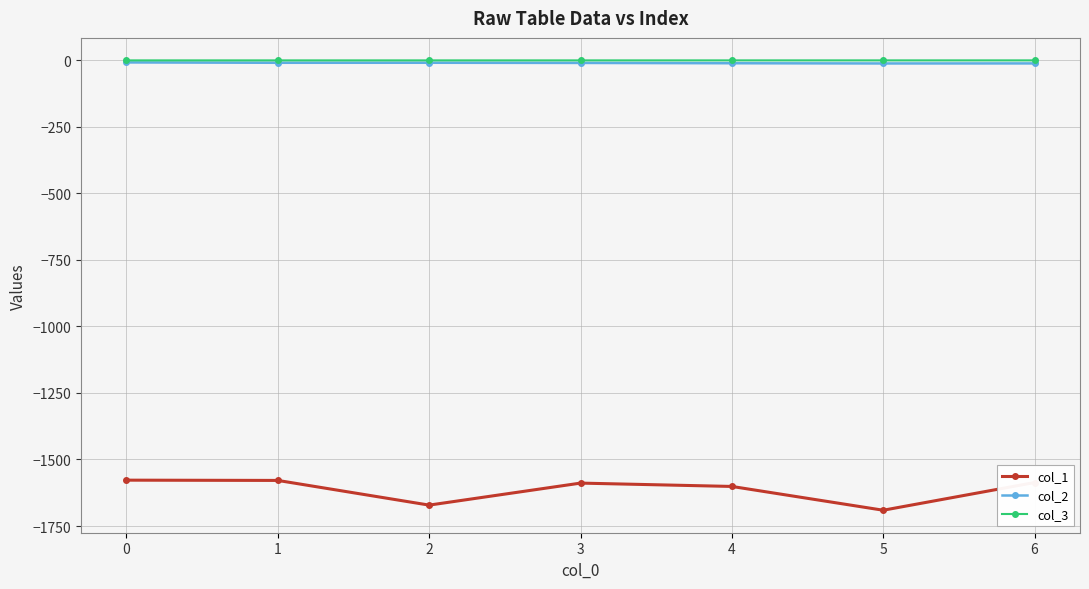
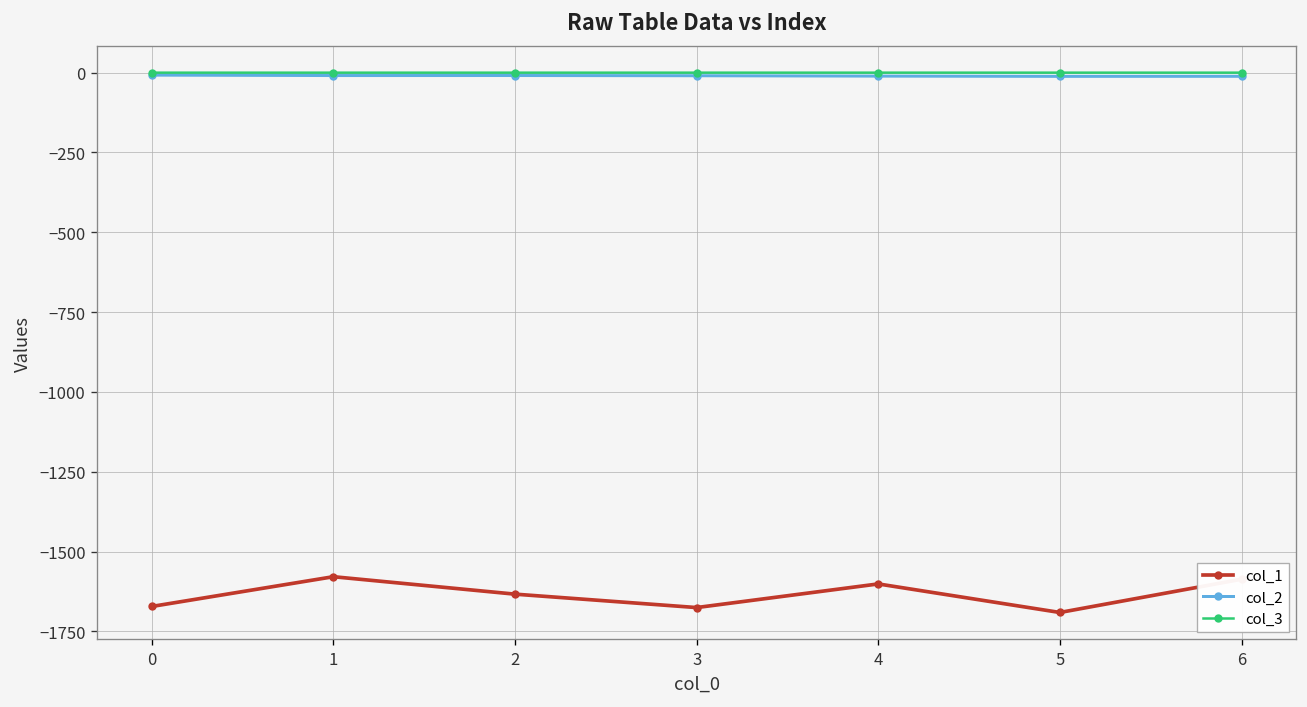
  {
    "col_1": {
-     "0": -1580,
+     "0": -1670,
      "1": -1580,
-     "2": -1670,
-     "3": -1590,
+     "2": -1630,
+     "3": -1680,
      "4": -1600,
      "5": -1690
    },
    "col_2": {
      "4": -10,
      "5": -10,
      "6": -10
    },
    "col_3": {
      "4": 0,
      "5": 0,
      "6": 0
    }
  }
